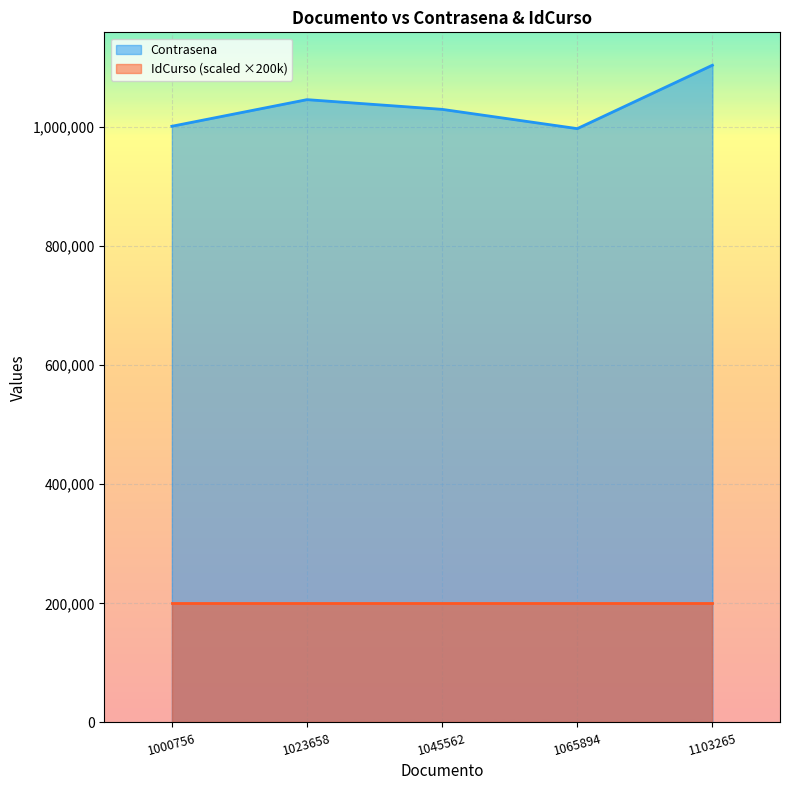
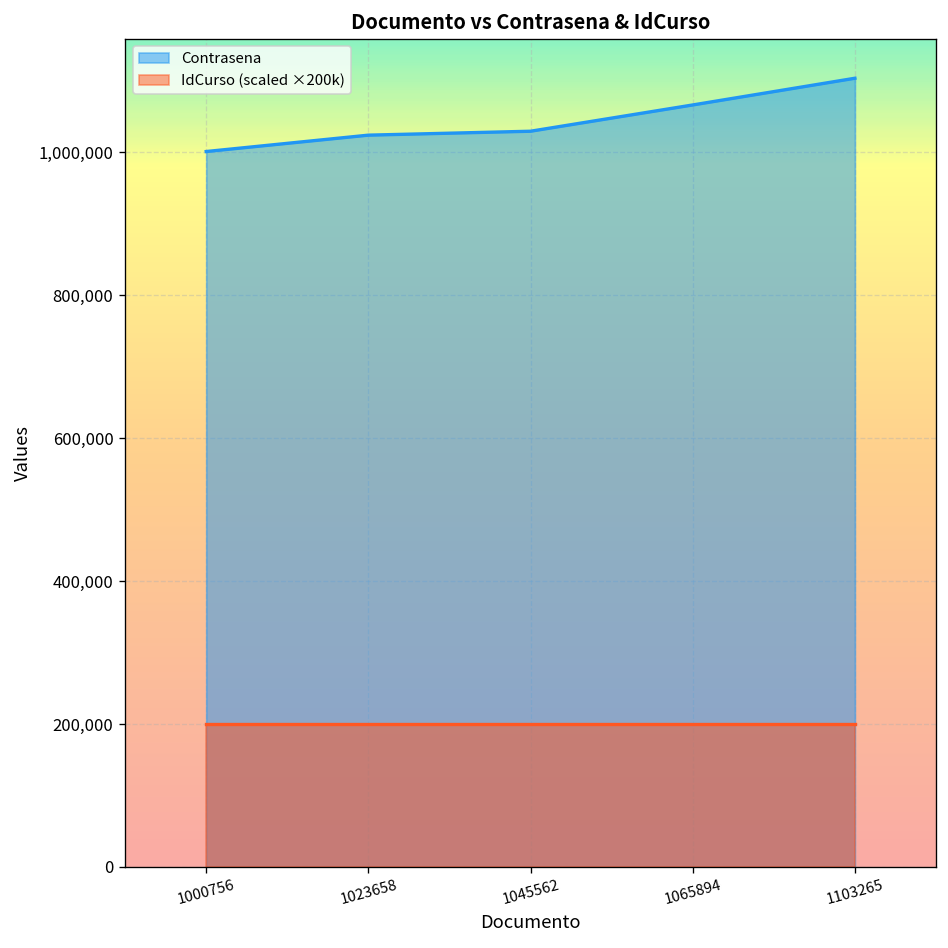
  {
    "Contrasena": {
      "1000756": "1,000,000",
-     "1023658": "1,050,000",
+     "1023658": "1,020,000",
      "1045562": "1,030,000",
-     "1065894": "1,000,000",
+     "1065894": "1,070,000",
      "1103265": "1,100,000"
    },
    "IdCurso (scaled ×200k)": {
      "1000756": "200,000",
      "1023658": "200,000",
      "1045562": "200,000",
      "1065894": "200,000",
      "1103265": "200,000"
    }
  }
